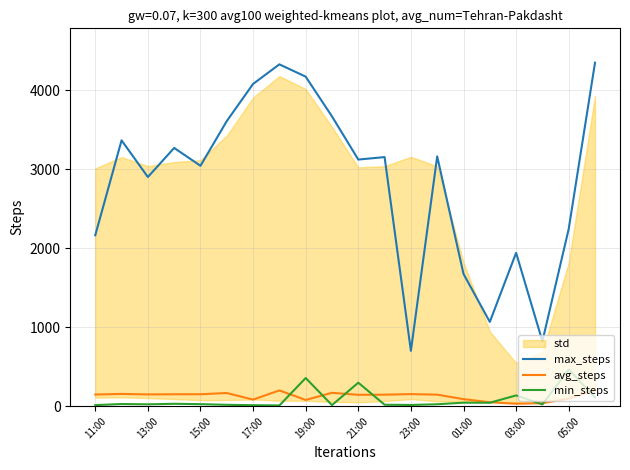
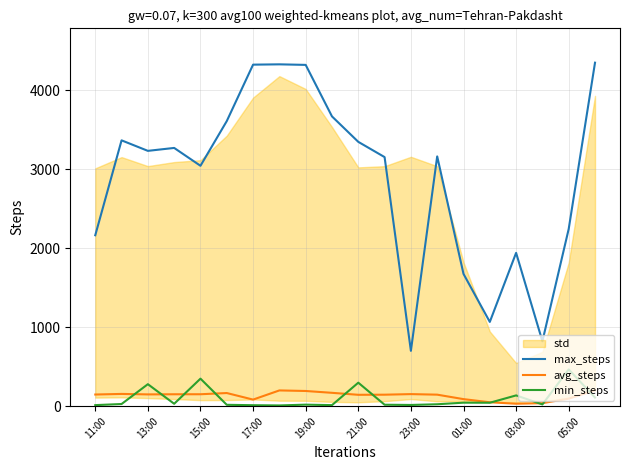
  {
    "max_steps": {
      "11:00": 2200,
-     "13:00": 2900,
+     "13:00": 3200,
      "15:00": 3000,
-     "17:00": 4100,
-     "19:00": 4200,
-     "21:00": 3100,
+     "17:00": 4300,
+     "19:00": 4300,
+     "21:00": 3300,
      "23:00": 700,
      "01:00": 1700,
      "03:00": 1900,
      "05:00": 2200
    },
    "avg_steps": {
      "11:00": 100,
      "13:00": 100,
      "15:00": 200,
      "17:00": 100,
-     "19:00": 100,
+     "19:00": 200,
      "21:00": 100,
      "23:00": 200,
      "01:00": 100,
      "03:00": 0
    },
    "min_steps": {
      "11:00": 0,
-     "13:00": 0,
-     "15:00": 0,
+     "13:00": 300,
+     "15:00": 300,
      "17:00": 0,
-     "19:00": 400,
+     "19:00": 0,
      "21:00": 300,
      "23:00": 0,
      "01:00": 0,
      "03:00": 100
    }
  }
